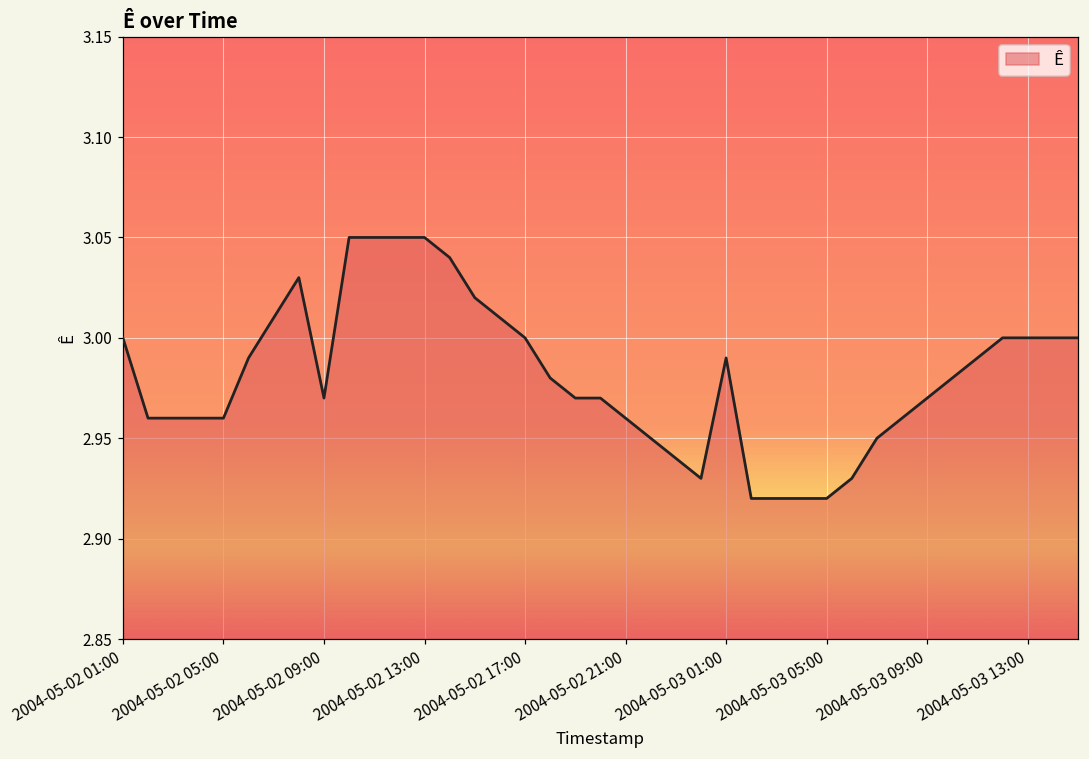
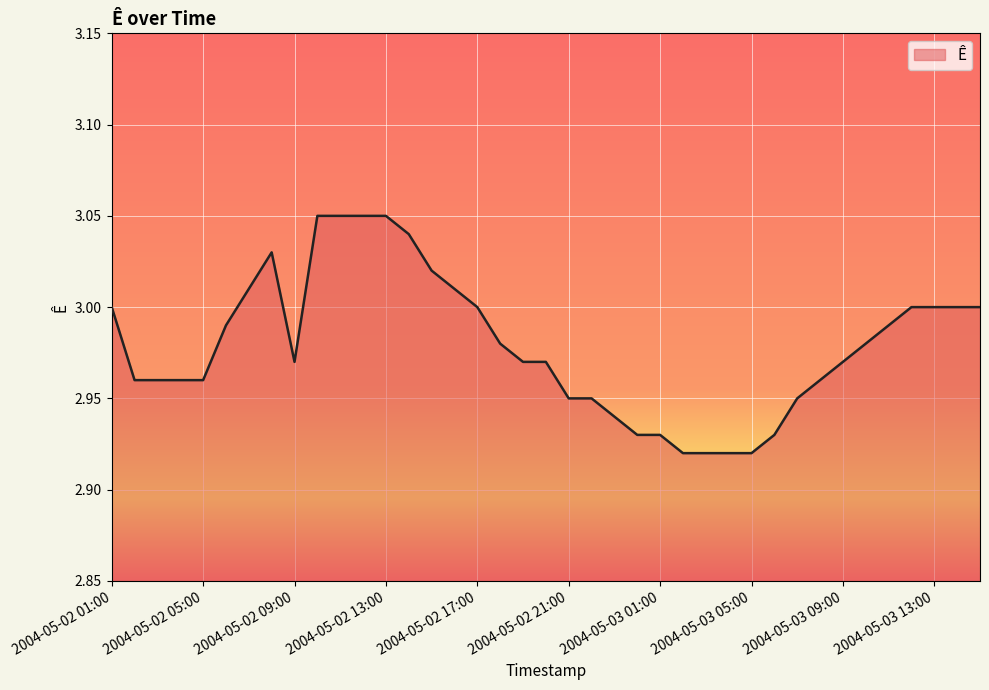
  {
    "2004-05-02 01:00": 3.00,
    "2004-05-02 05:00": 2.96,
    "2004-05-02 09:00": 2.97,
    "2004-05-02 13:00": 3.05,
    "2004-05-02 17:00": 3.00,
-   "2004-05-02 21:00": 2.96,
-   "2004-05-03 01:00": 2.99,
+   "2004-05-02 21:00": 2.95,
+   "2004-05-03 01:00": 2.93,
    "2004-05-03 05:00": 2.92,
    "2004-05-03 09:00": 2.97,
    "2004-05-03 13:00": 3.00
  }
